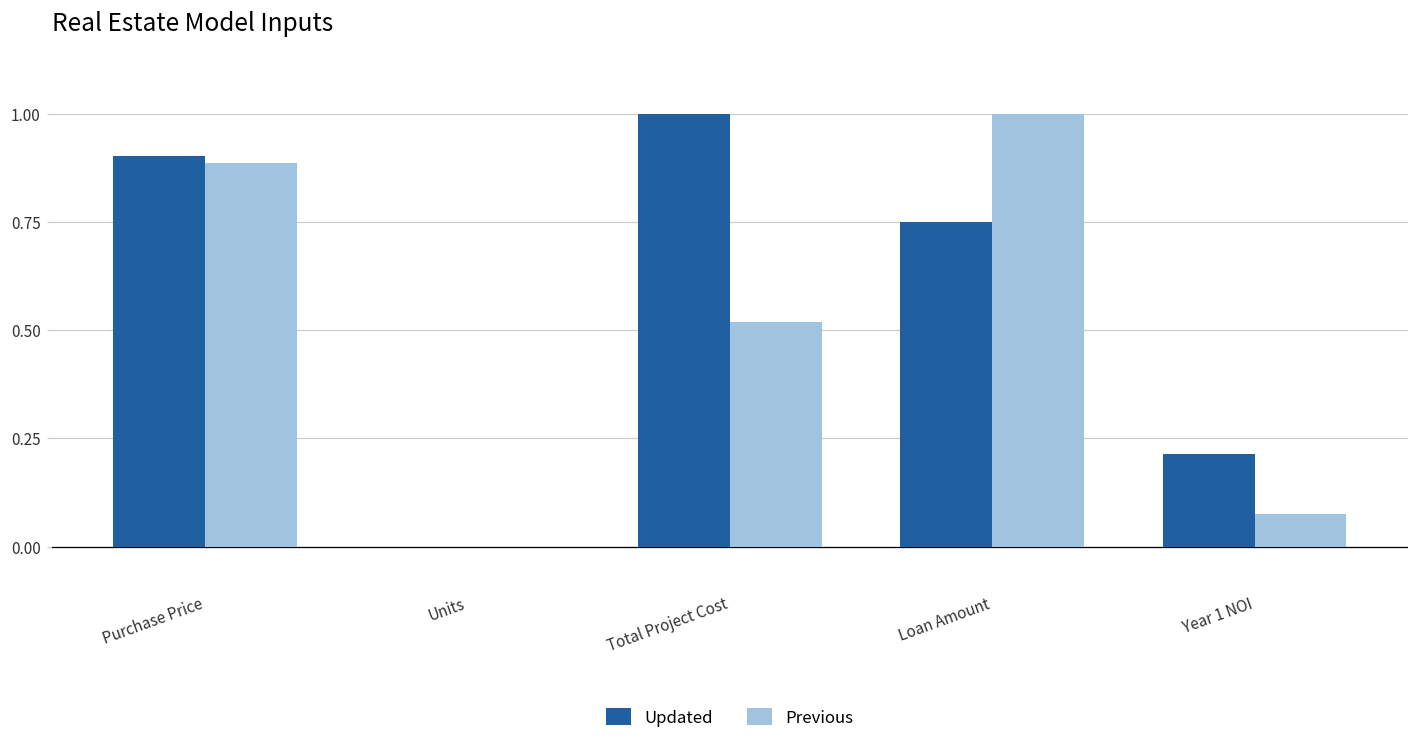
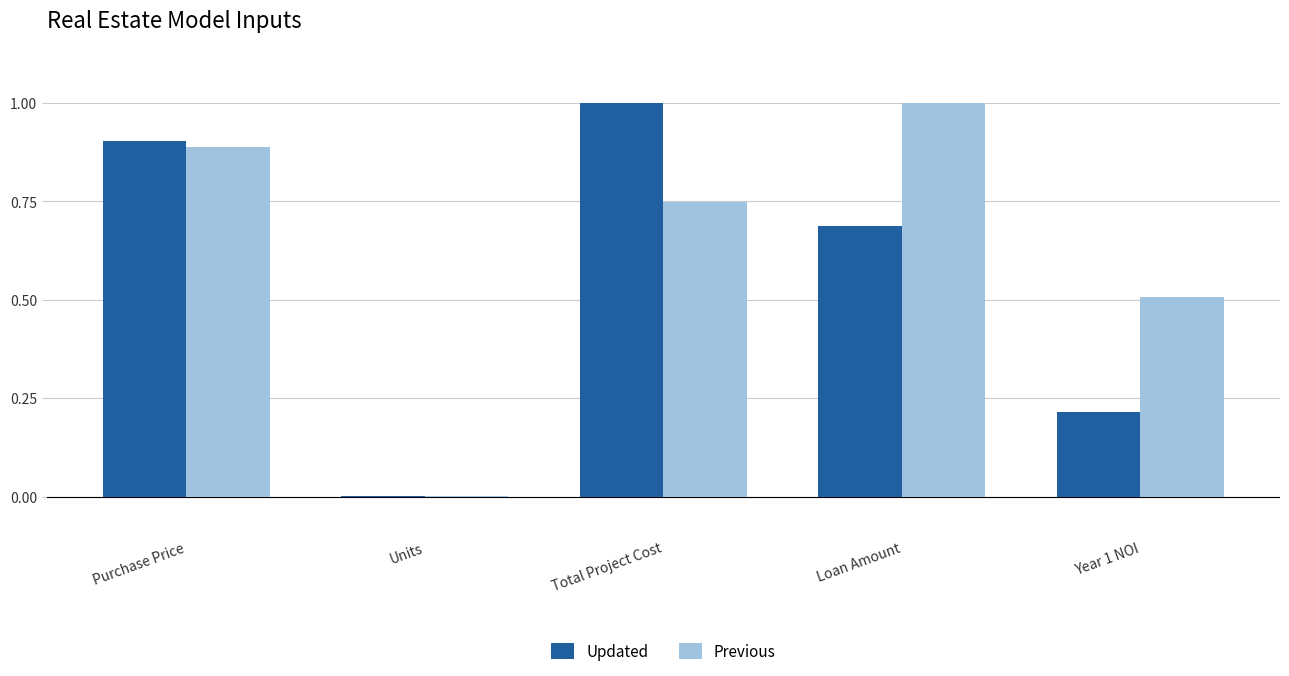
  {
    "Updated": {
      "Purchase Price": 0.90,
      "Total Project Cost": 1.00,
-     "Loan Amount": 0.75,
+     "Loan Amount": 0.69,
      "Year 1 NOI": 0.21
    },
    "Previous": {
      "Purchase Price": 0.89,
-     "Total Project Cost": 0.52,
+     "Total Project Cost": 0.75,
      "Loan Amount": 1.00,
-     "Year 1 NOI": 0.07
+     "Year 1 NOI": 0.51
    }
  }
